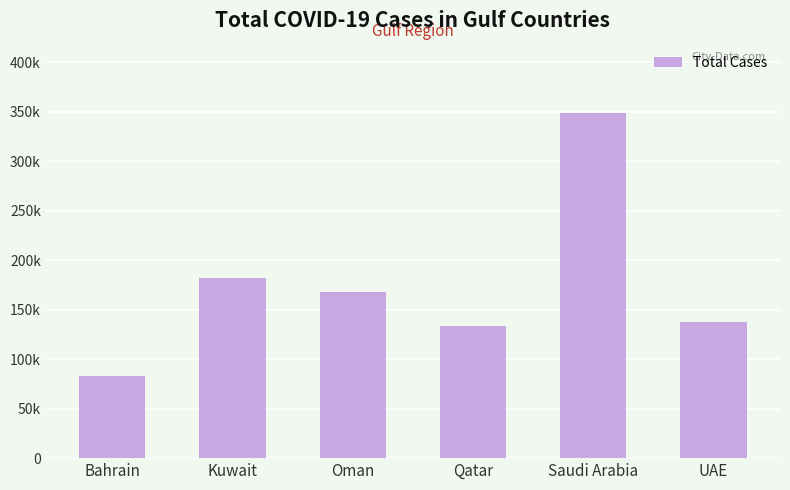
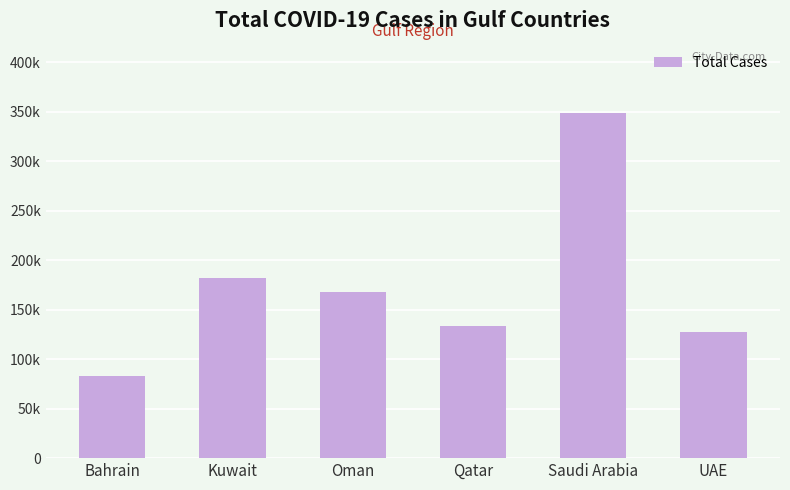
  {
    "Bahrain": 80000,
    "Kuwait": 180000,
    "Oman": 170000,
    "Qatar": 130000,
    "Saudi Arabia": 350000,
-   "UAE": 140000
+   "UAE": 130000
  }
